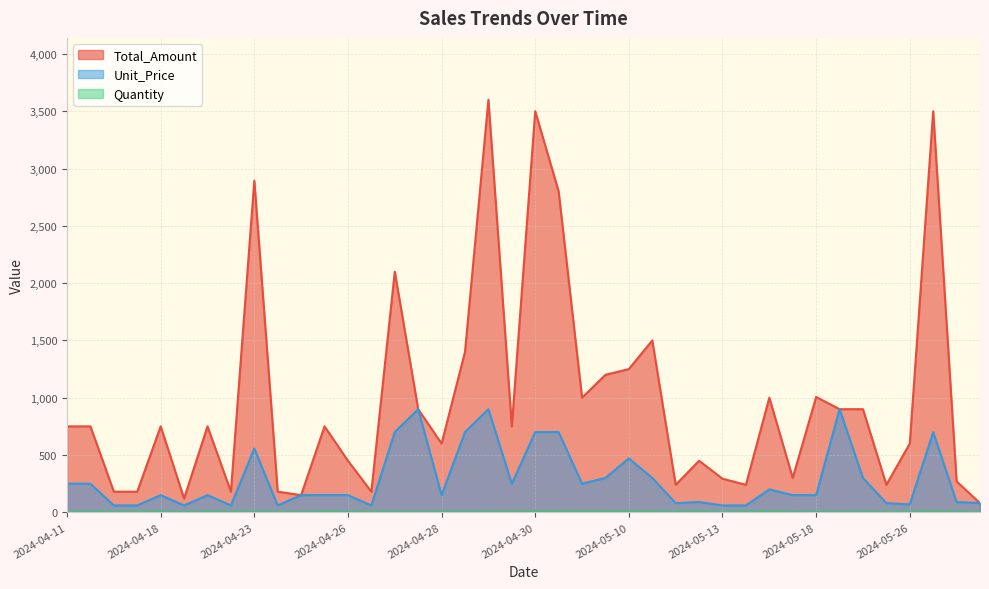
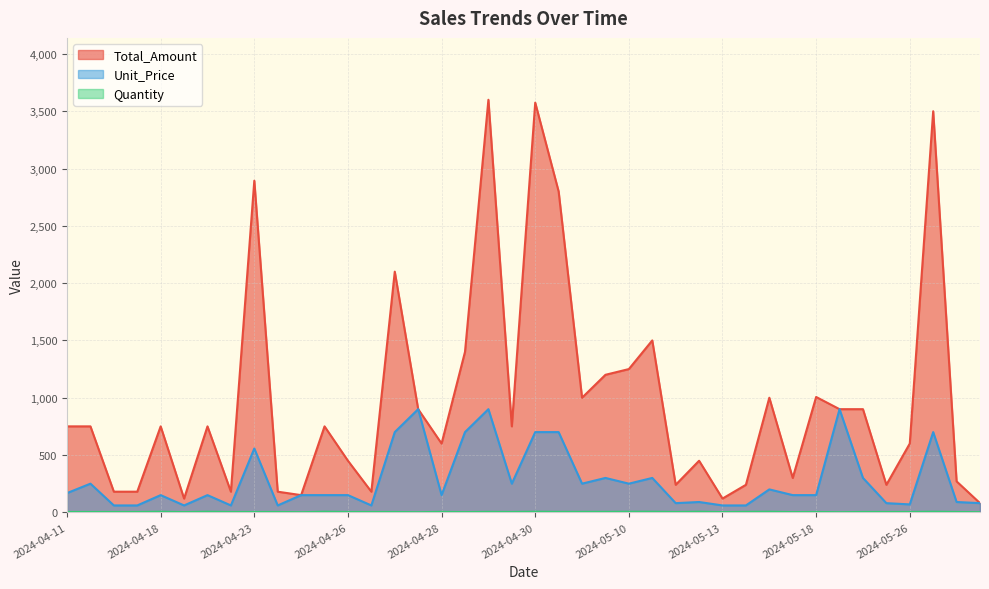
  {
    "Total_Amount": {
      "2024-04-11": "750",
      "2024-04-23": "2,890",
-     "2024-04-30": "3,500",
+     "2024-04-30": "3,570",
      "2024-05-10": "1,250",
-     "2024-05-13": "290",
+     "2024-05-13": "120",
      "2024-05-18": "1,010",
      "2024-05-26": "600"
    },
    "Unit_Price": {
-     "2024-04-11": "250",
+     "2024-04-11": "170",
      "2024-04-23": "560",
      "2024-04-30": "700",
-     "2024-05-10": "470",
+     "2024-05-10": "250",
      "2024-05-13": "60",
      "2024-05-18": "150",
      "2024-05-26": "70"
    },
    "Quantity": {
      "2024-04-11": "0",
      "2024-04-23": "0",
      "2024-04-30": "10",
      "2024-05-10": "10",
      "2024-05-13": "0",
      "2024-05-18": "0",
      "2024-05-26": "0"
    }
  }
